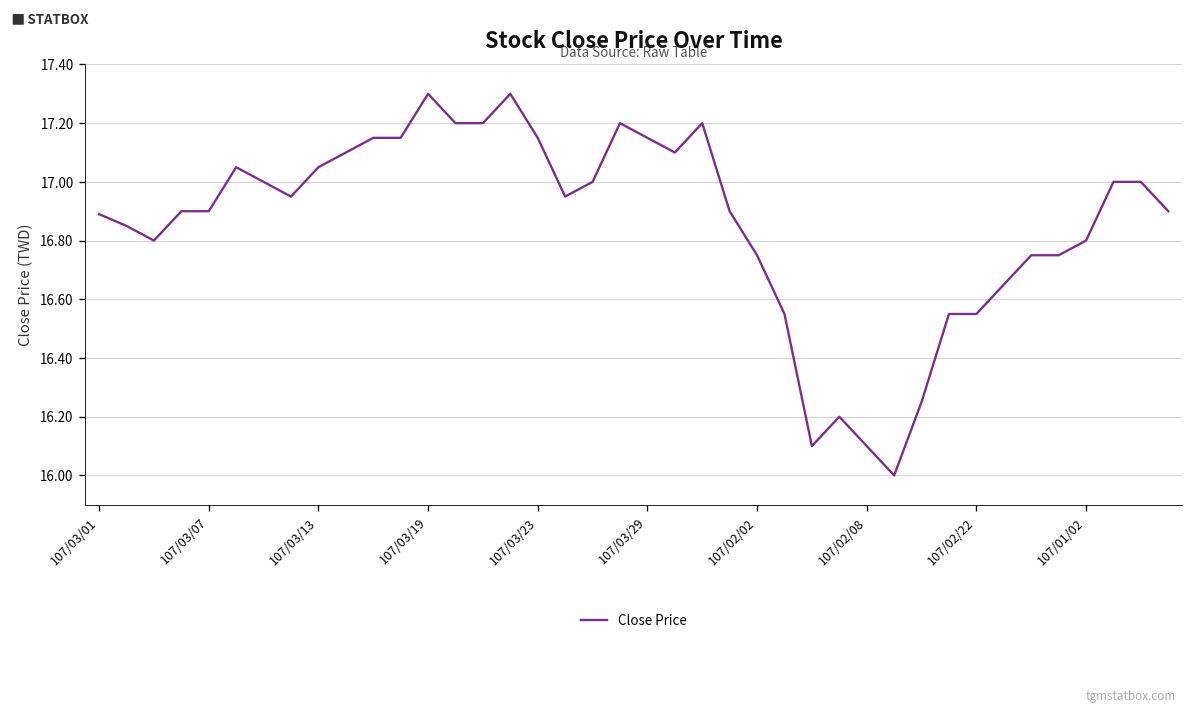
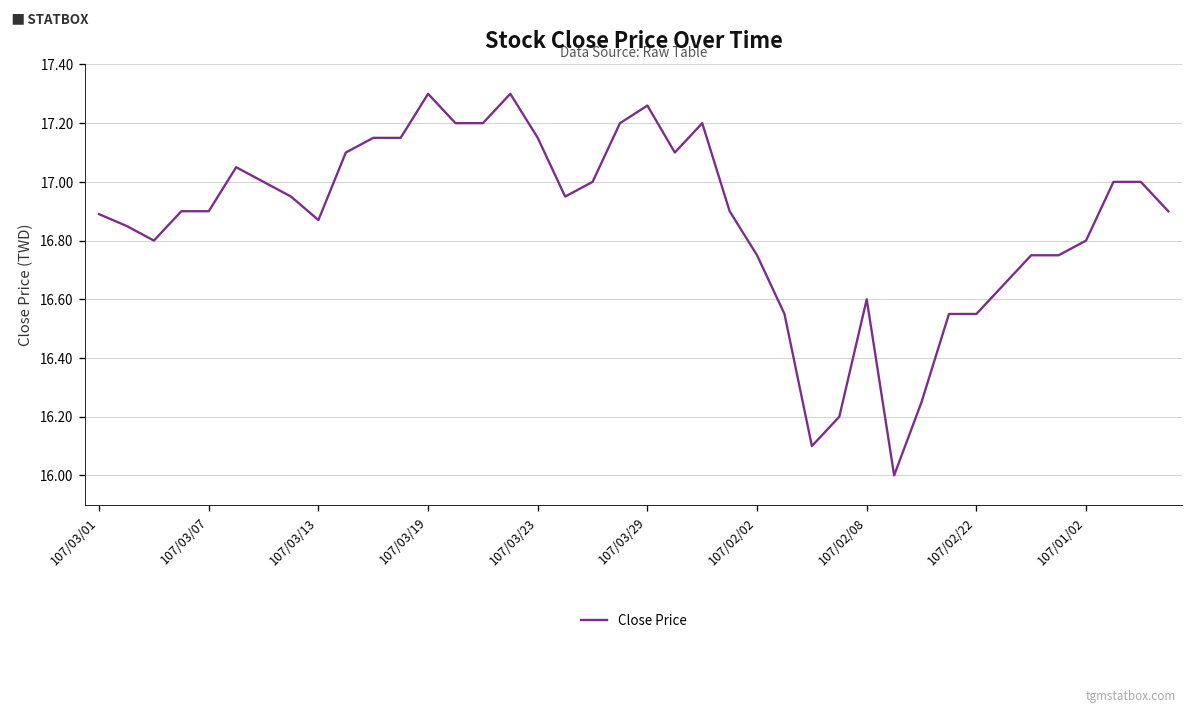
  {
    "107/03/01": 16.89,
    "107/03/07": 16.90,
-   "107/03/13": 17.05,
+   "107/03/13": 16.87,
    "107/03/19": 17.30,
    "107/03/23": 17.15,
-   "107/03/29": 17.15,
+   "107/03/29": 17.26,
    "107/02/02": 16.75,
-   "107/02/08": 16.1,
+   "107/02/08": 16.6,
    "107/02/22": 16.55,
    "107/01/02": 16.80
  }
